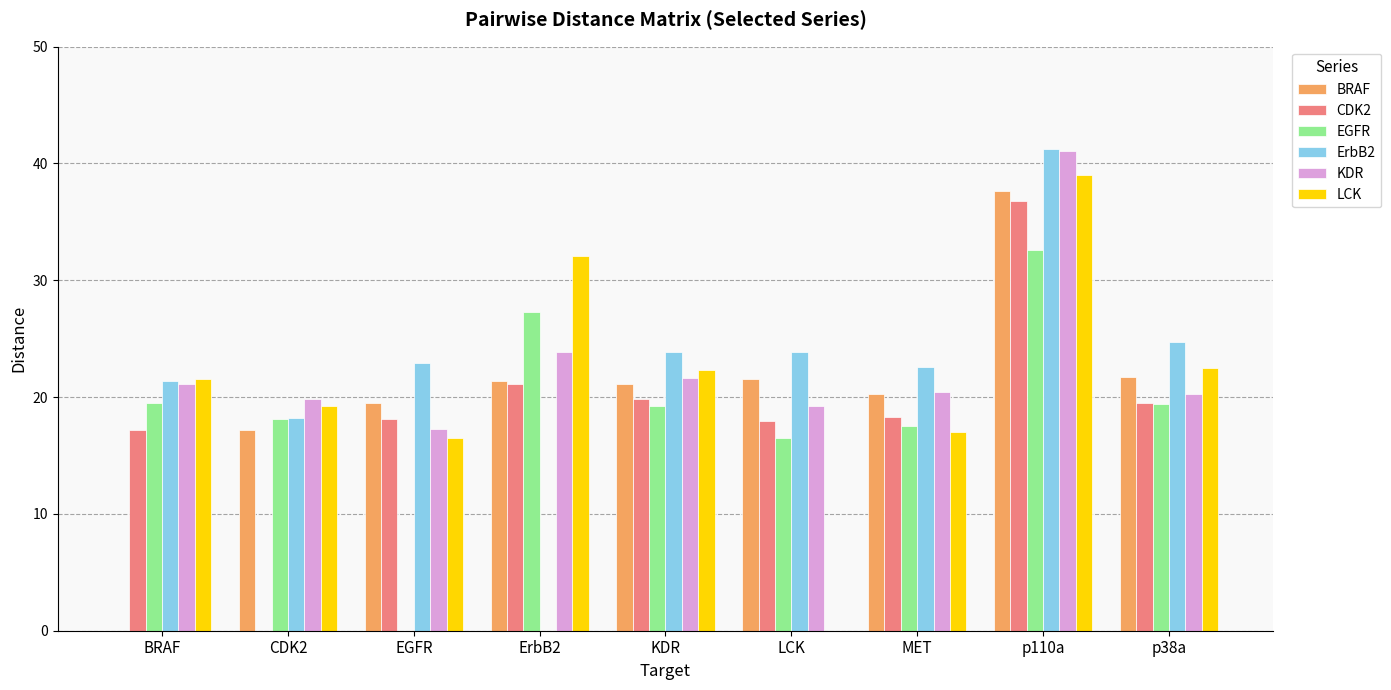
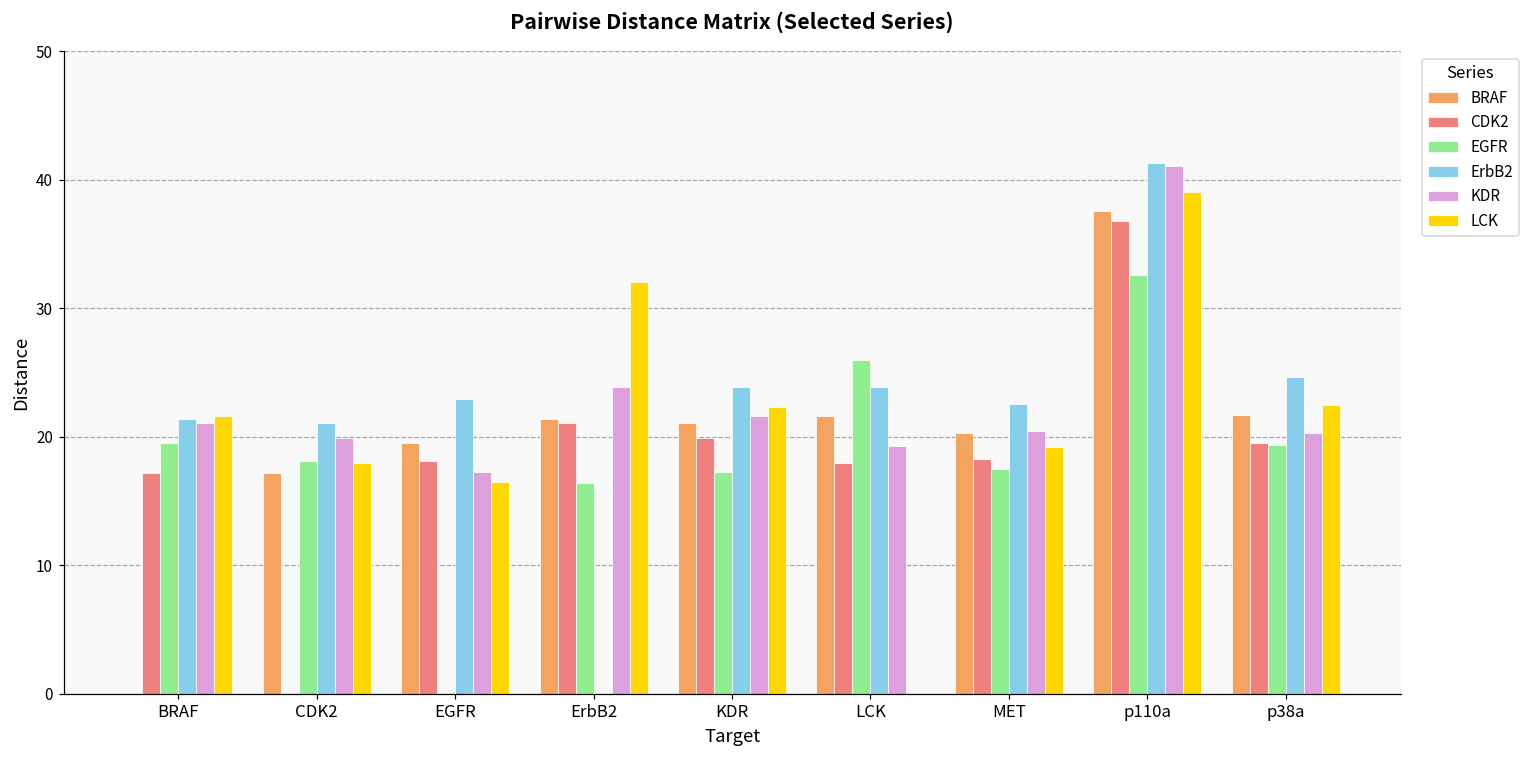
  {
    "EGFR": {
      "BRAF": 19.5,
      "CDK2": 18.1,
      "EGFR": 0.0,
-     "ErbB2": 27.3,
-     "KDR": 19.2,
-     "LCK": 16.5,
+     "ErbB2": 16.4,
+     "KDR": 17.3,
+     "LCK": 26.0,
      "MET": 17.5,
      "p110a": 32.6,
      "p38a": 19.4
    },
    "ErbB2": {
      "BRAF": 21.4,
-     "CDK2": 18.2,
+     "CDK2": 21.1,
      "EGFR": 22.9,
      "ErbB2": 0.0,
      "KDR": 23.9,
      "LCK": 23.9,
      "MET": 22.6,
      "p110a": 41.3,
      "p38a": 24.7
    },
    "KDR": {
      "BRAF": 21.1,
      "CDK2": 19.9,
      "EGFR": 17.3,
      "ErbB2": 23.9,
      "KDR": 21.6,
      "LCK": 19.3,
      "MET": 20.4,
      "p110a": 41.1,
      "p38a": 20.3
    },
    "LCK": {
      "BRAF": 21.6,
-     "CDK2": 19.2,
+     "CDK2": 18.0,
      "EGFR": 16.5,
      "ErbB2": 32.0,
      "KDR": 22.4,
      "LCK": 0.0,
-     "MET": 17.0,
+     "MET": 19.2,
      "p110a": 39.0,
      "p38a": 22.5
    }
  }
